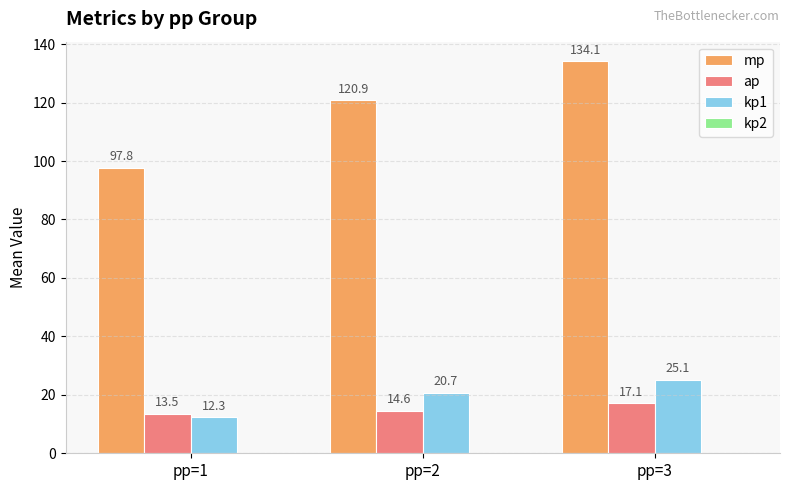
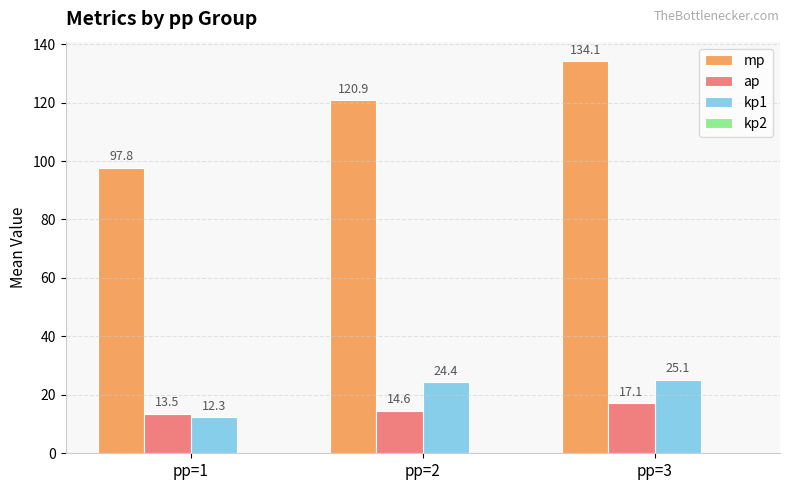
  {
    "kp1": {
      "pp=1": 12.3,
-     "pp=2": 20.7,
+     "pp=2": 24.4,
      "pp=3": 25.1
    },
    "kp2": {
      "pp=1": 0,
      "pp=2": 0,
      "pp=3": 0
    }
  }
